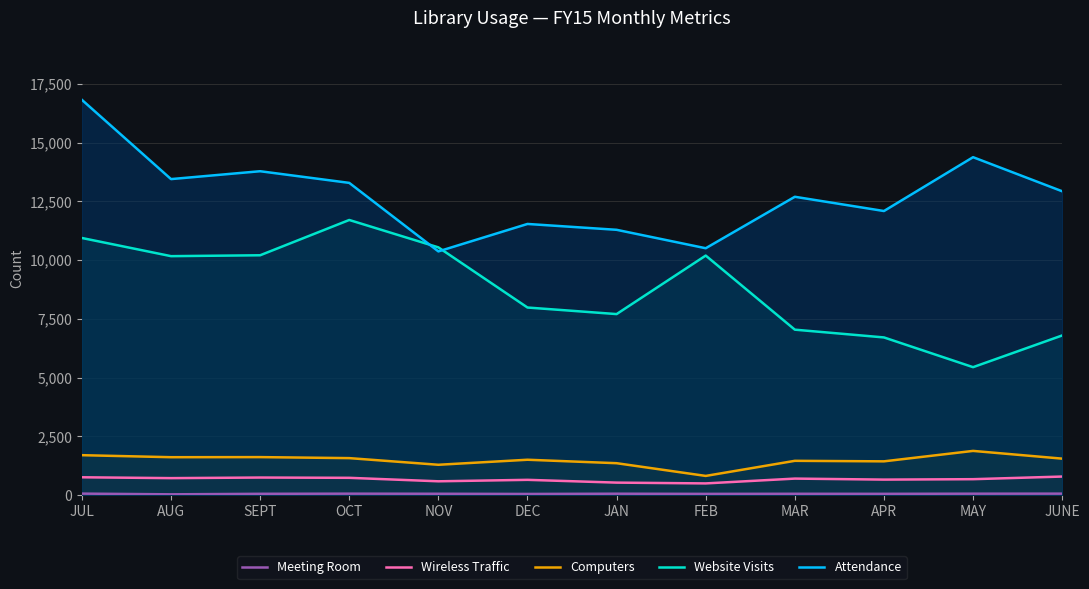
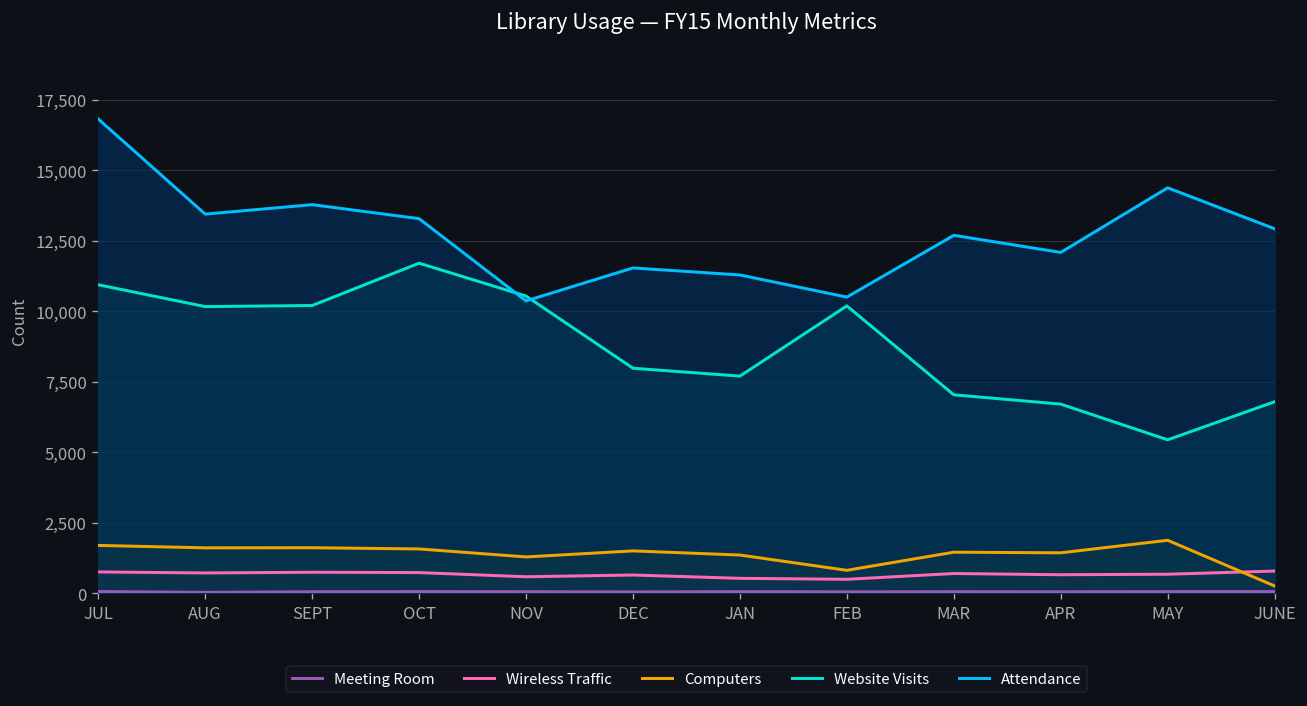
  {
    "Meeting Room": {
      "JUL": "100",
      "AUG": "0",
      "SEPT": "100",
      "OCT": "100",
      "NOV": "100",
      "DEC": "100",
      "JAN": "100",
      "FEB": "100",
      "MAR": "100",
      "APR": "100",
      "MAY": "100",
      "JUNE": "100"
    },
    "Wireless Traffic": {
      "JUL": "800",
      "AUG": "700",
      "SEPT": "800",
      "OCT": "700",
      "NOV": "600",
      "DEC": "700",
      "JAN": "500",
      "FEB": "500",
      "MAR": "700",
      "APR": "700",
      "MAY": "700",
      "JUNE": "800"
    },
    "Computers": {
      "JUL": "1,700",
      "AUG": "1,600",
      "SEPT": "1,600",
      "OCT": "1,600",
      "NOV": "1,300",
      "DEC": "1,500",
      "JAN": "1,400",
      "FEB": "800",
      "MAR": "1,500",
      "APR": "1,400",
      "MAY": "1,900",
-     "JUNE": "1,600"
+     "JUNE": "300"
    },
    "Website Visits": {
      "JUL": "10,900",
      "AUG": "10,200",
      "SEPT": "10,200",
      "OCT": "11,700",
      "NOV": "10,500",
      "DEC": "8,000",
      "JAN": "7,700",
      "FEB": "10,200",
      "MAR": "7,000",
      "APR": "6,700",
      "MAY": "5,400",
      "JUNE": "6,800"
    },
    "Attendance": {
      "JUL": "16,800",
      "AUG": "13,400",
      "SEPT": "13,800",
      "OCT": "13,300",
      "NOV": "10,400",
      "DEC": "11,500",
      "JAN": "11,300",
      "FEB": "10,500",
      "MAR": "12,700",
      "APR": "12,100",
      "MAY": "14,400",
      "JUNE": "12,900"
    }
  }
